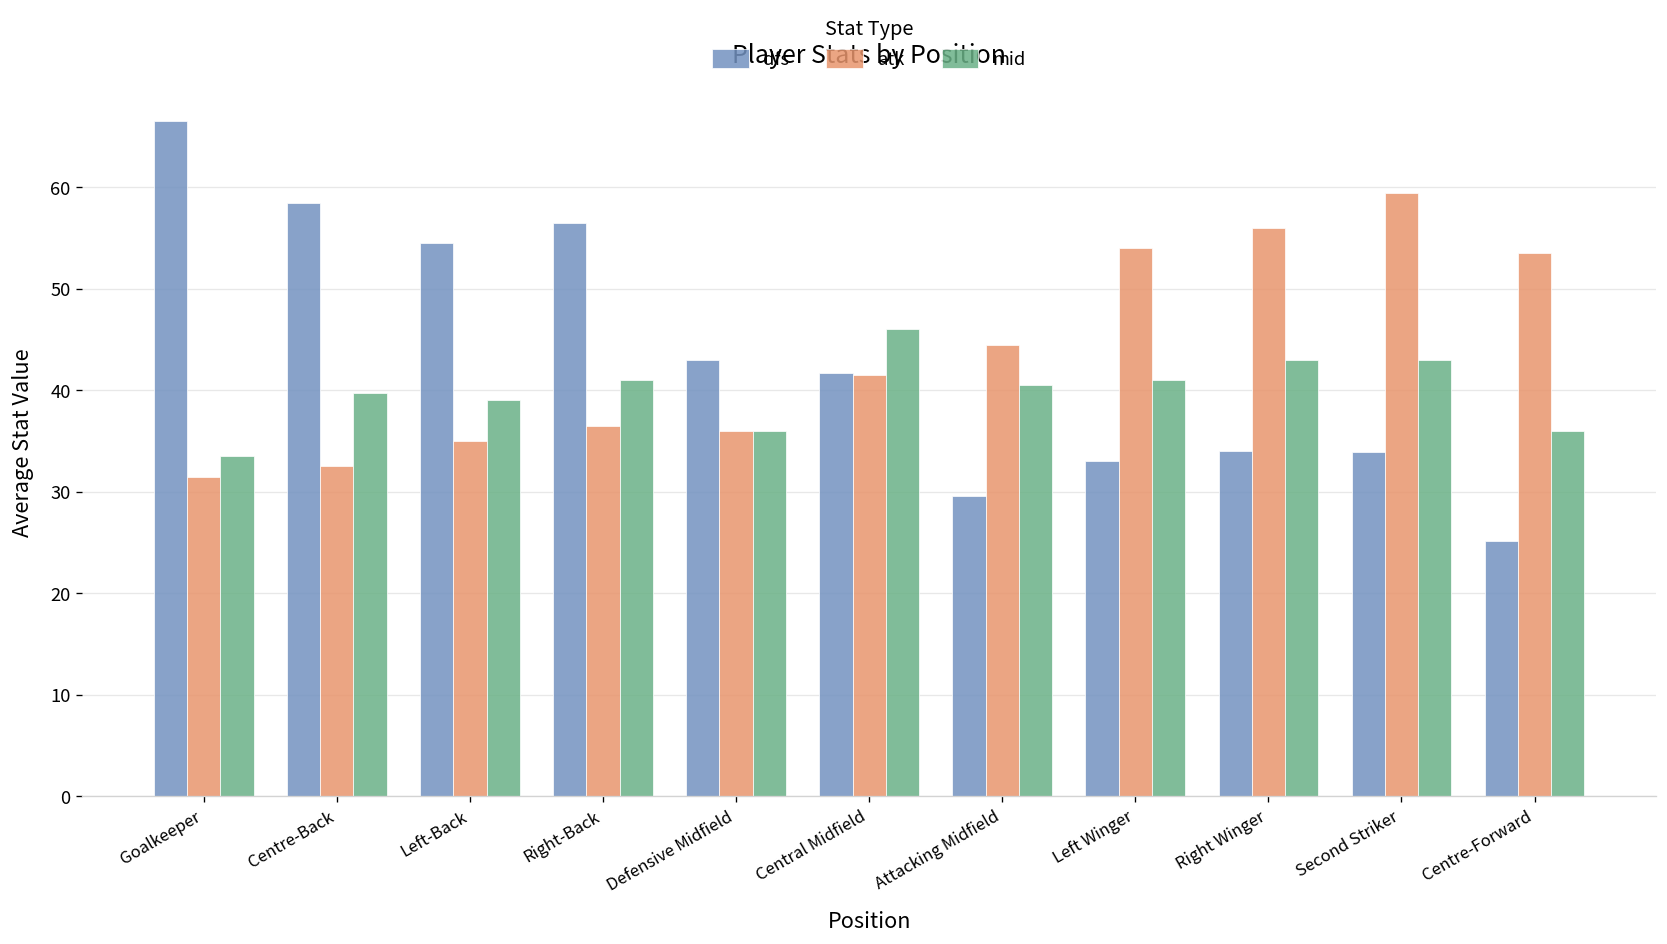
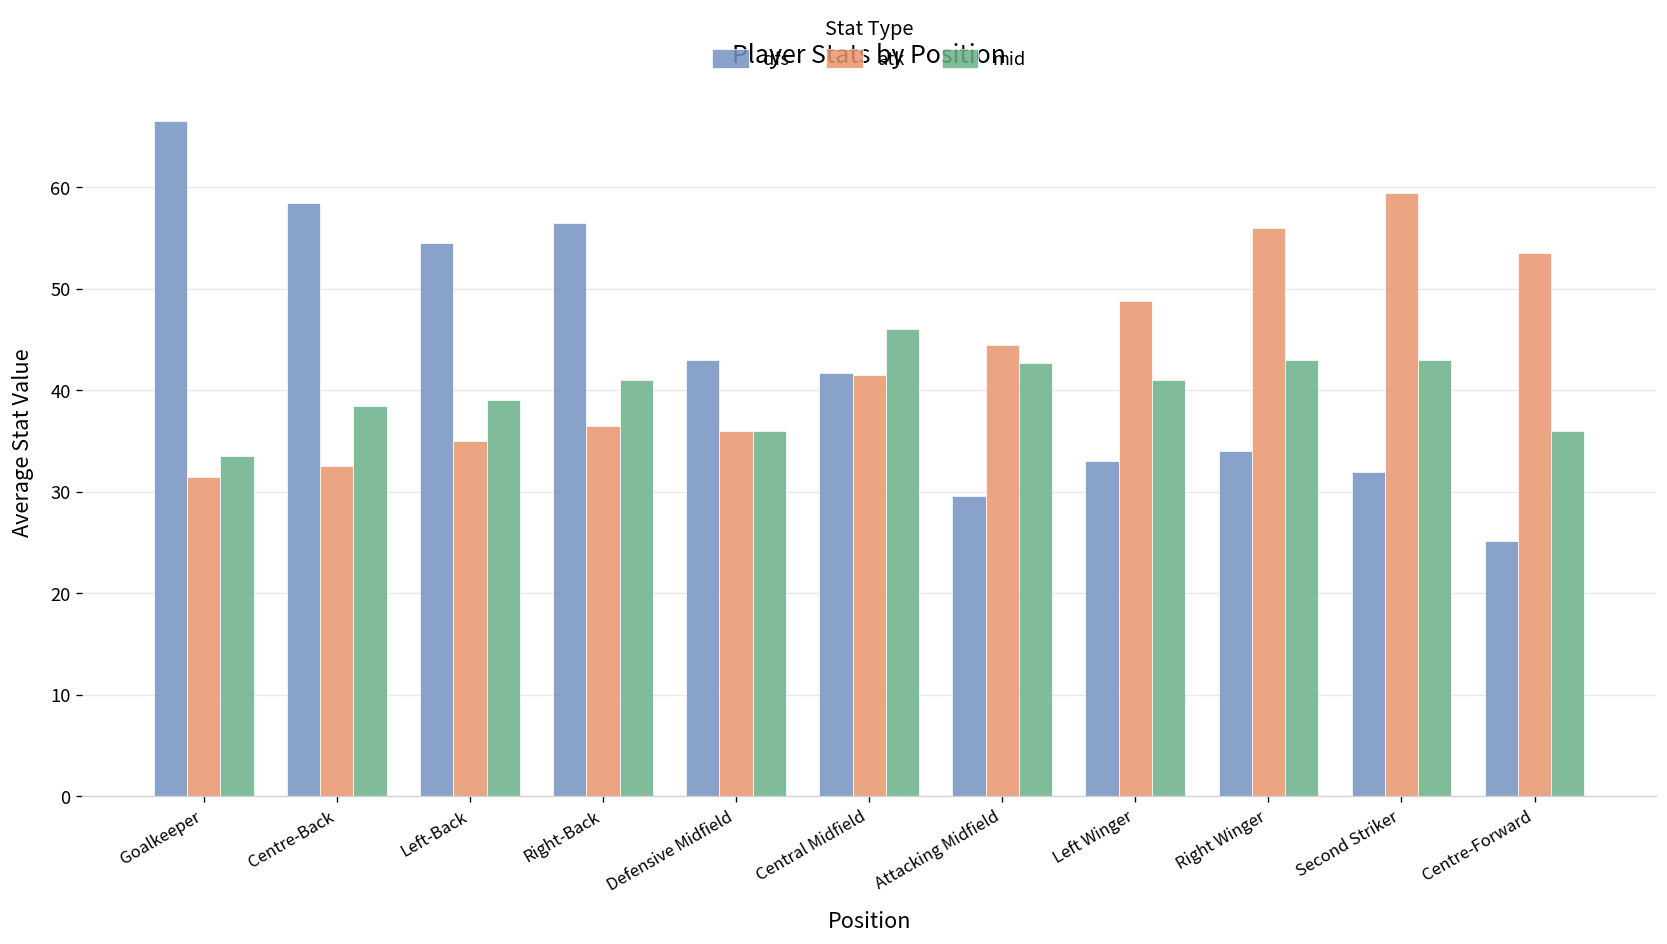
  {
    "dfs": {
      "Goalkeeper": 67,
      "Centre-Back": 59,
      "Left-Back": 55,
      "Right-Back": 57,
      "Defensive Midfield": 43,
      "Central Midfield": 42,
      "Attacking Midfield": 30,
      "Left Winger": 33,
      "Right Winger": 34,
-     "Second Striker": 34,
+     "Second Striker": 32,
      "Centre-Forward": 25
    },
    "atk": {
      "Goalkeeper": 32,
      "Centre-Back": 33,
      "Left-Back": 35,
      "Right-Back": 37,
      "Defensive Midfield": 36,
      "Central Midfield": 42,
      "Attacking Midfield": 45,
-     "Left Winger": 54,
+     "Left Winger": 49,
      "Right Winger": 56,
      "Second Striker": 59,
      "Centre-Forward": 54
    },
    "mid": {
      "Goalkeeper": 34,
-     "Centre-Back": 40,
+     "Centre-Back": 39,
      "Left-Back": 39,
      "Right-Back": 41,
      "Defensive Midfield": 36,
      "Central Midfield": 46,
-     "Attacking Midfield": 41,
+     "Attacking Midfield": 43,
      "Left Winger": 41,
      "Right Winger": 43,
      "Second Striker": 43,
      "Centre-Forward": 36
    }
  }
